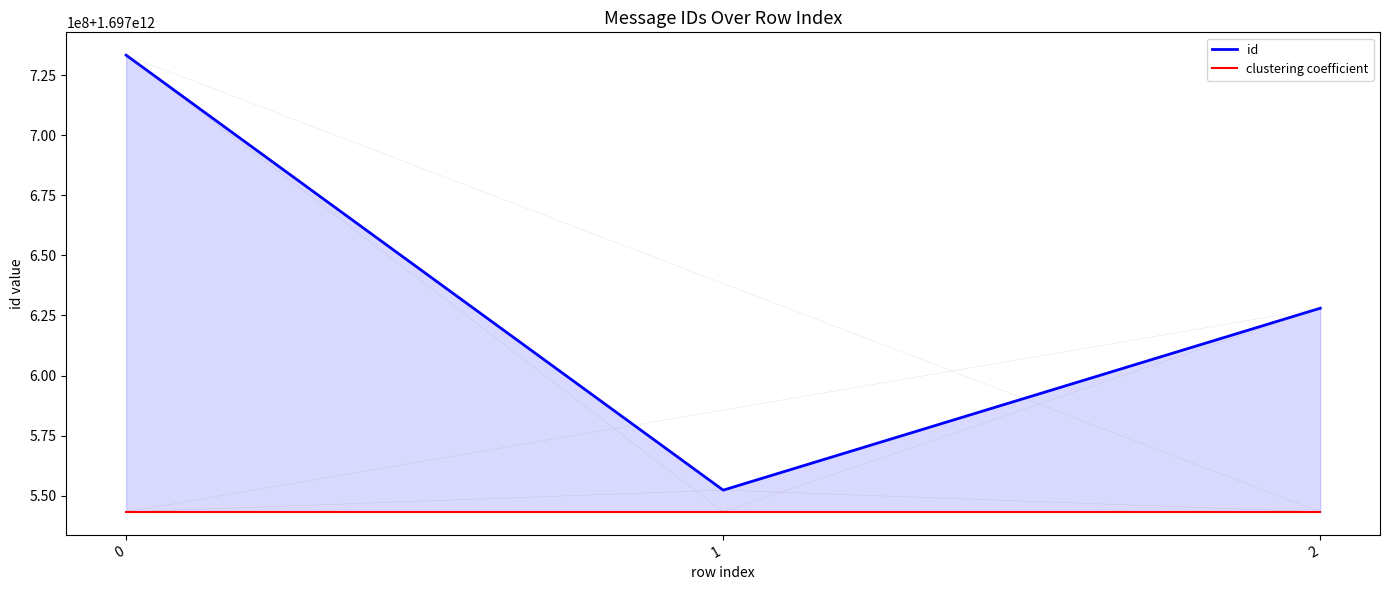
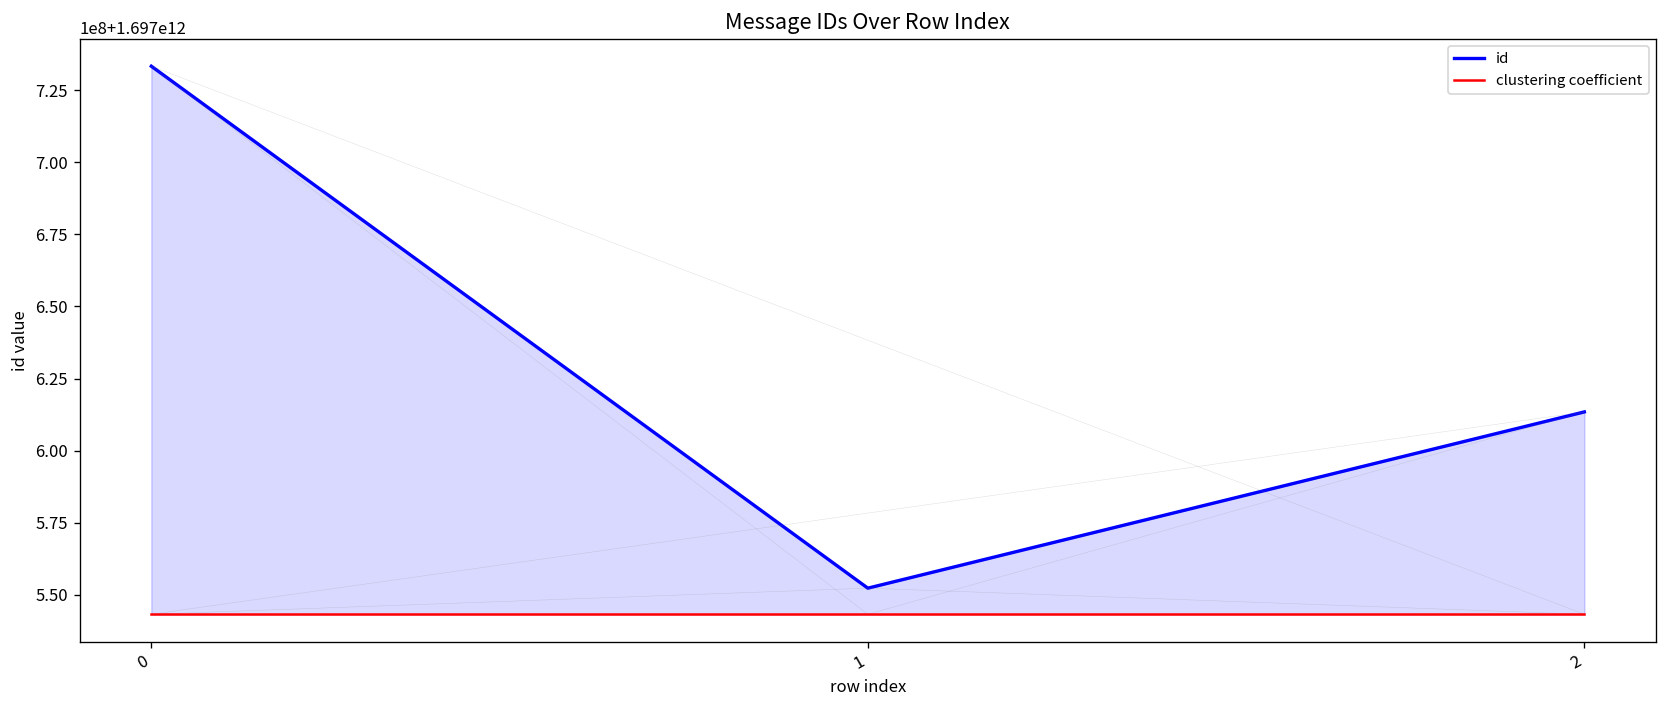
  {
    "id": {
-     "2": 1697628000000
+     "2": 1697613000000
    }
  }
